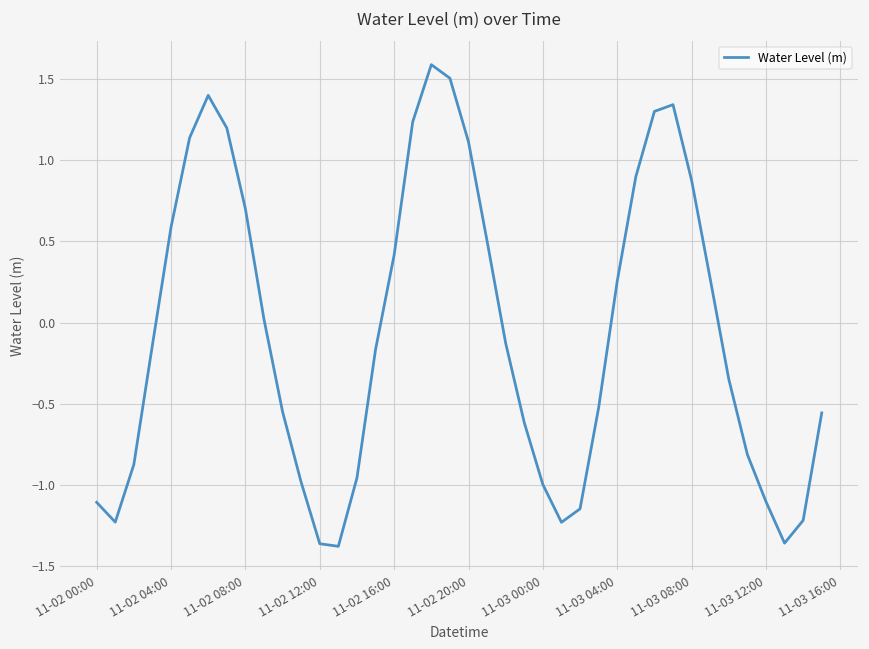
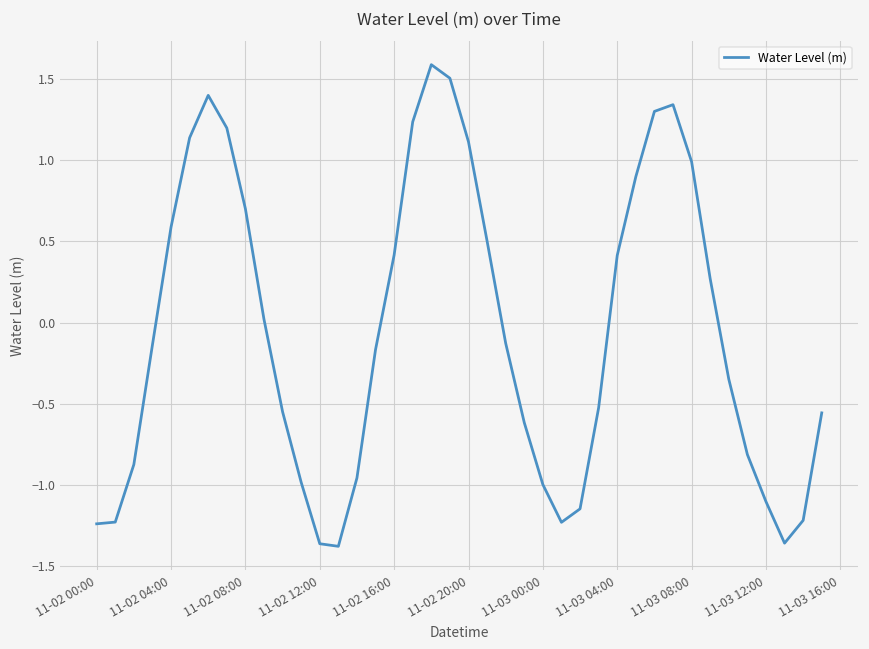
  {
-   "11-02 00:00": -1.11,
+   "11-02 00:00": -1.24,
    "11-02 04:00": 0.59,
    "11-02 08:00": 0.70,
    "11-02 12:00": -1.36,
    "11-02 16:00": 0.42,
    "11-02 20:00": 1.11,
    "11-03 00:00": -1.00,
-   "11-03 04:00": 0.26,
-   "11-03 08:00": 0.88,
+   "11-03 04:00": 0.41,
+   "11-03 08:00": 0.99,
    "11-03 12:00": -1.10
  }
